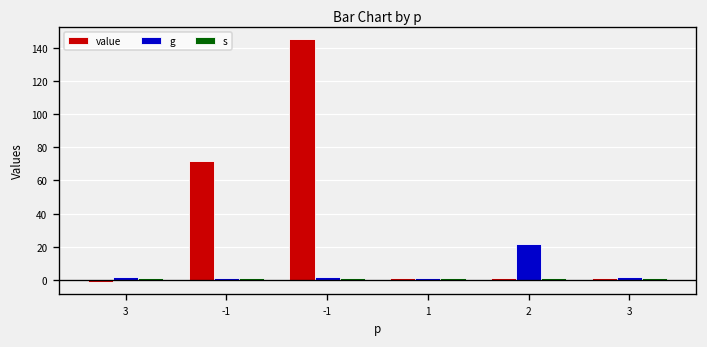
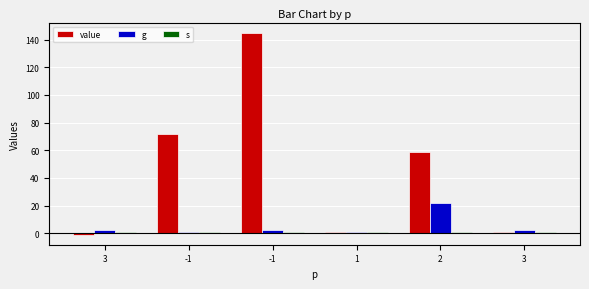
  {
    "value": {
-     "2": 1
+     "2": 59
    },
    "g": {
      "2": 22
    }
  }
